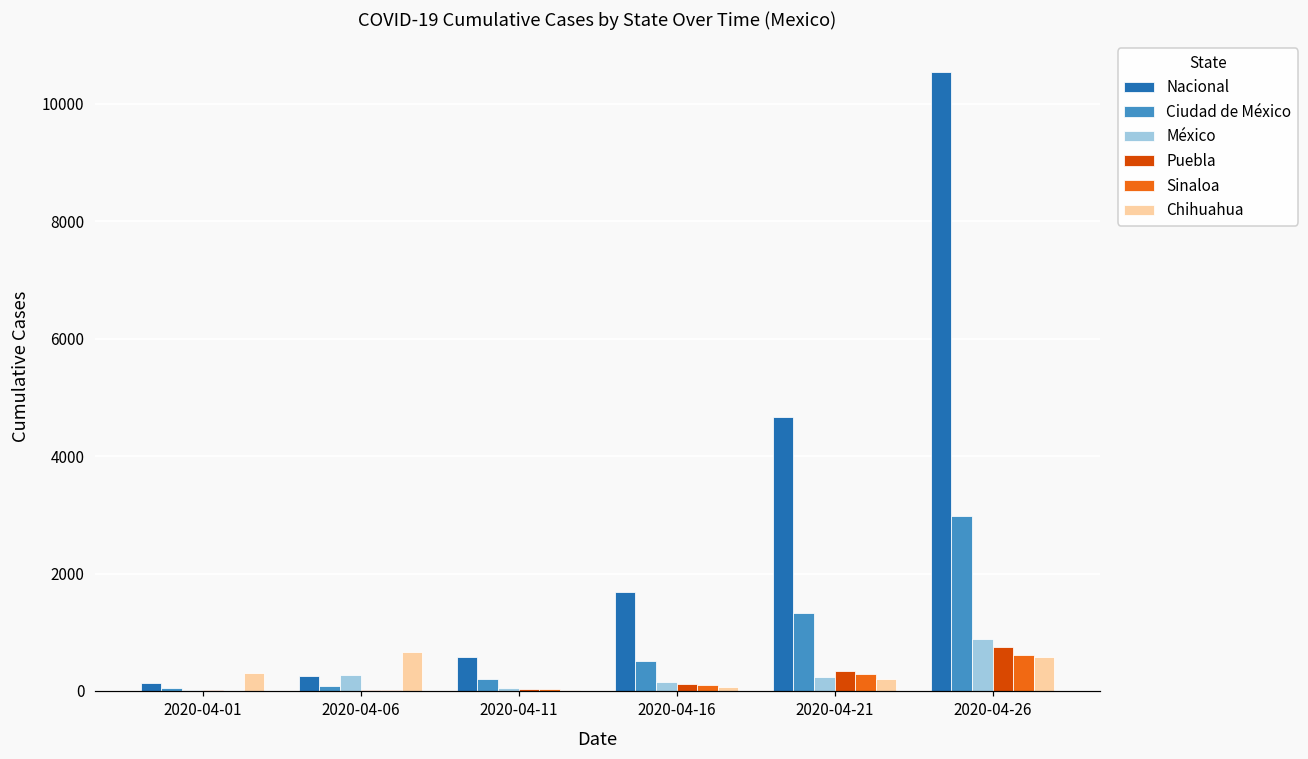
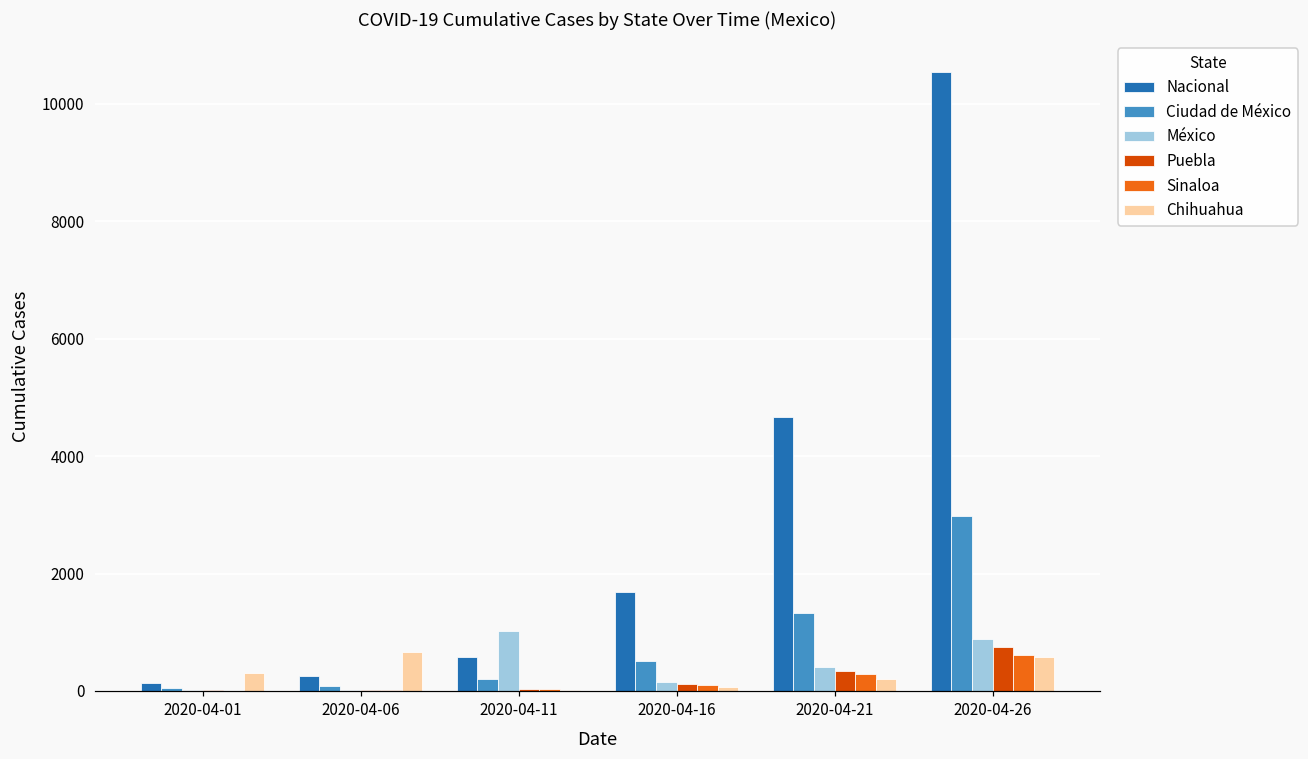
  {
    "México": {
-     "2020-04-06": 300,
-     "2020-04-11": 0,
+     "2020-04-06": 0,
+     "2020-04-11": 1000,
      "2020-04-16": 100,
-     "2020-04-21": 200,
+     "2020-04-21": 400,
      "2020-04-26": 900
    },
    "Chihuahua": {
      "2020-04-01": 300,
      "2020-04-06": 700,
      "2020-04-16": 100,
      "2020-04-21": 200,
      "2020-04-26": 600
    }
  }
